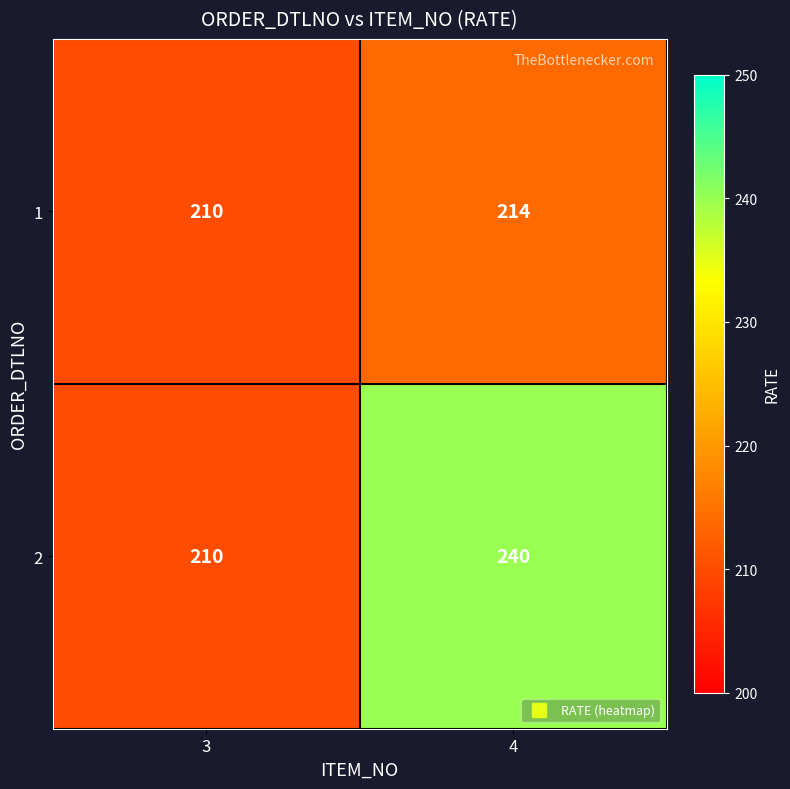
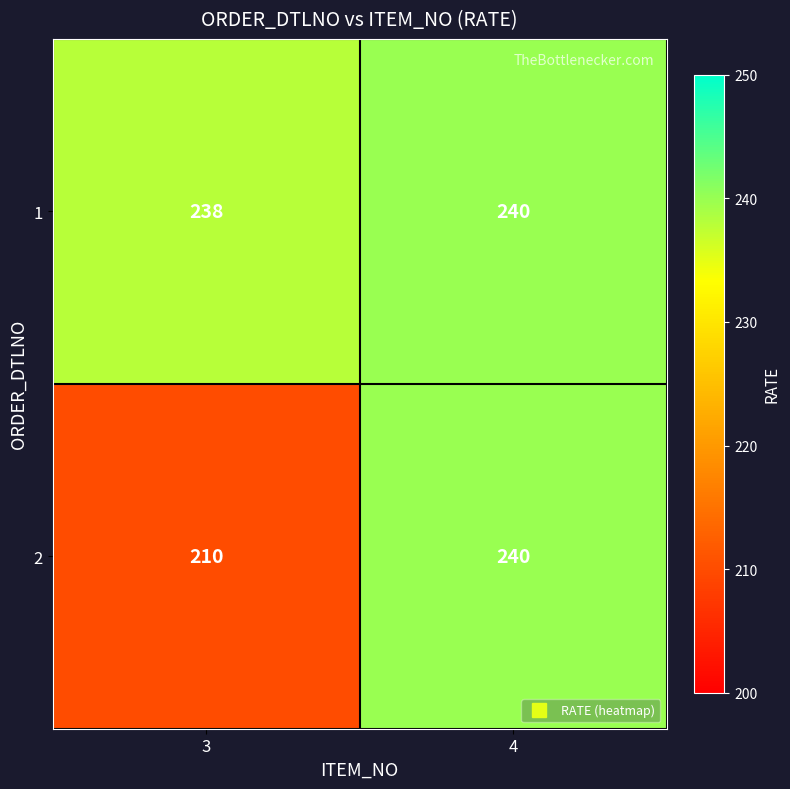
  {
    "1": {
-     "3": 210,
-     "4": 214
+     "3": 238,
+     "4": 240
    },
    "2": {
      "3": 210,
      "4": 240
    }
  }
